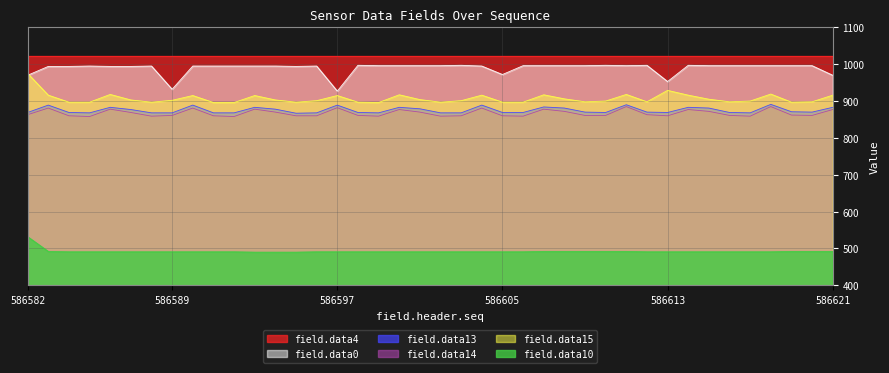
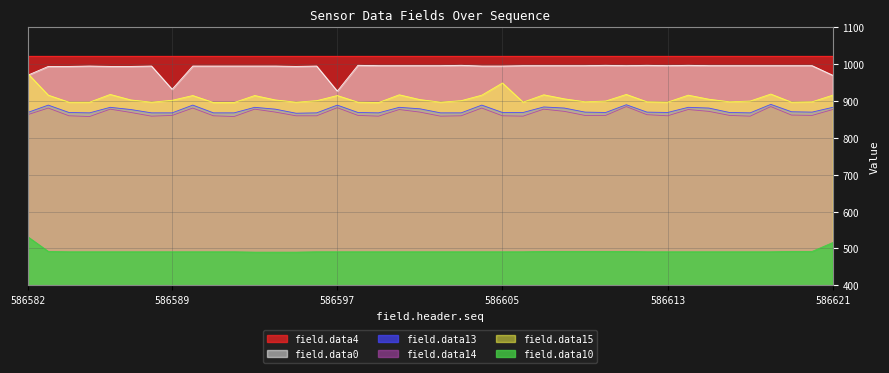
  {
    "field.data4": {
      "586582": 1020,
      "586589": 1020,
      "586597": 1020,
      "586605": 1020,
      "586613": 1020,
      "586621": 1020
    },
    "field.data0": {
      "586589": 930,
      "586597": 930,
-     "586605": 970,
-     "586613": 950,
+     "586605": 1000,
+     "586613": 1000,
      "586621": 970
    },
    "field.data13": {
      "586589": 870,
      "586597": 890,
      "586605": 870,
      "586613": 870
    },
    "field.data14": {
      "586589": 860,
      "586597": 880,
      "586605": 860,
      "586613": 860
    },
    "field.data15": {
      "586589": 900,
      "586597": 920,
-     "586605": 900,
-     "586613": 930,
+     "586605": 950,
+     "586613": 900,
      "586621": 920
    },
    "field.data10": {
      "586582": 530,
      "586589": 490,
      "586597": 490,
      "586605": 490,
      "586613": 490,
-     "586621": 490
+     "586621": 520
    }
  }
